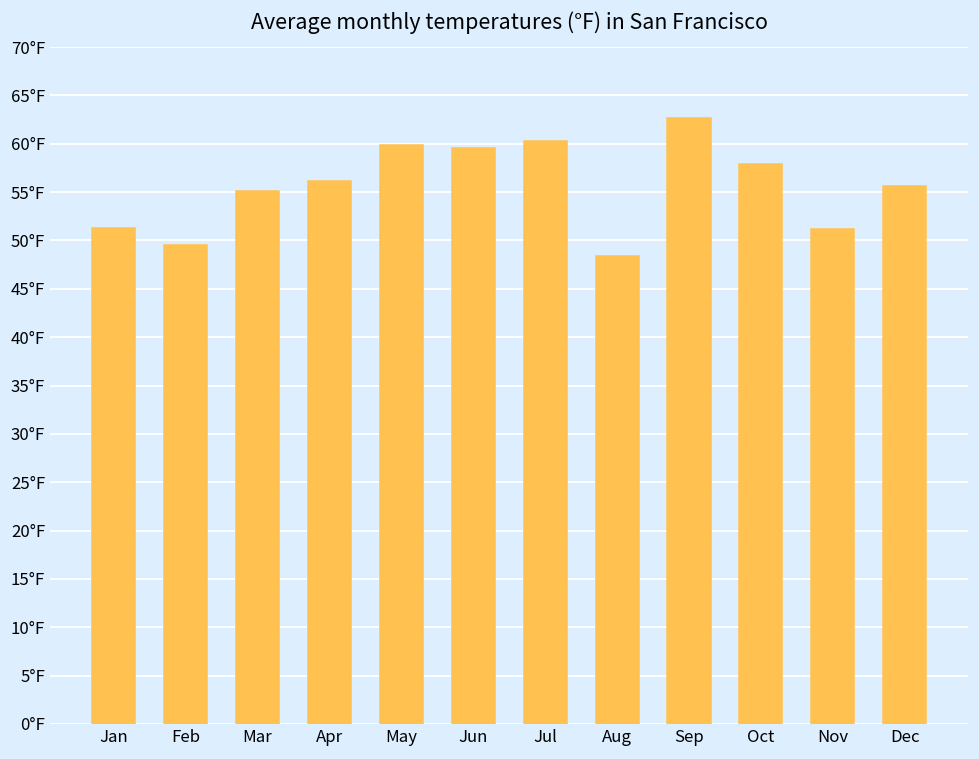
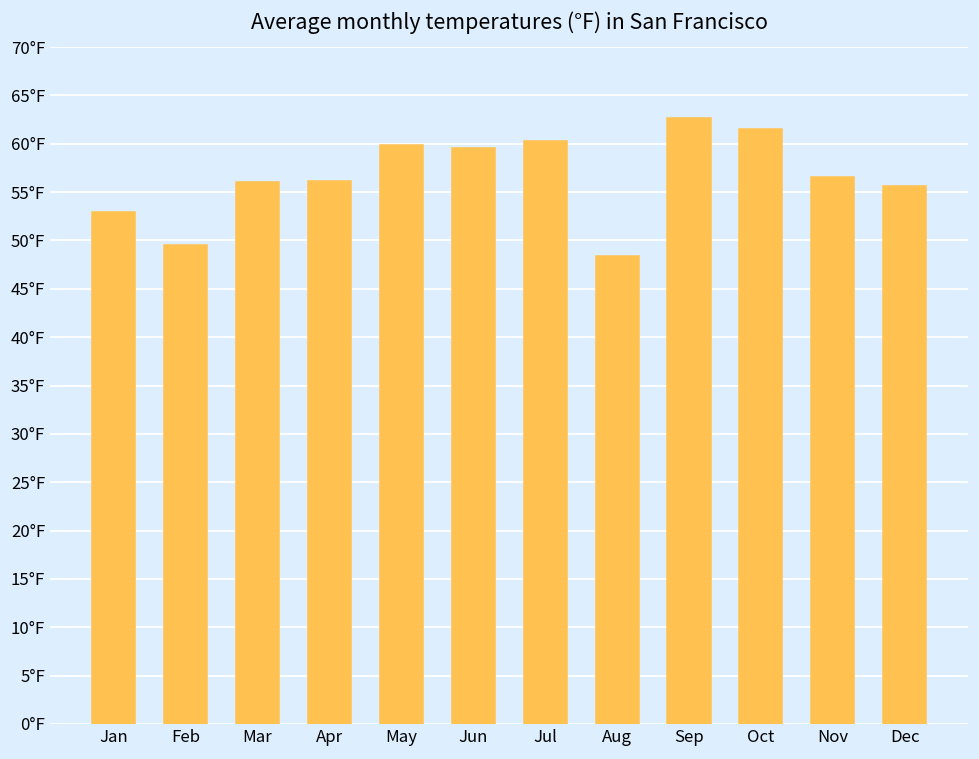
  {
-   "Jan": "51°F",
+   "Jan": "53°F",
    "Feb": "50°F",
-   "Mar": "55°F",
+   "Mar": "56°F",
    "Apr": "56°F",
    "May": "60°F",
    "Jun": "60°F",
    "Jul": "60°F",
    "Aug": "48°F",
    "Sep": "63°F",
-   "Oct": "58°F",
-   "Nov": "51°F",
+   "Oct": "62°F",
+   "Nov": "57°F",
    "Dec": "56°F"
  }
